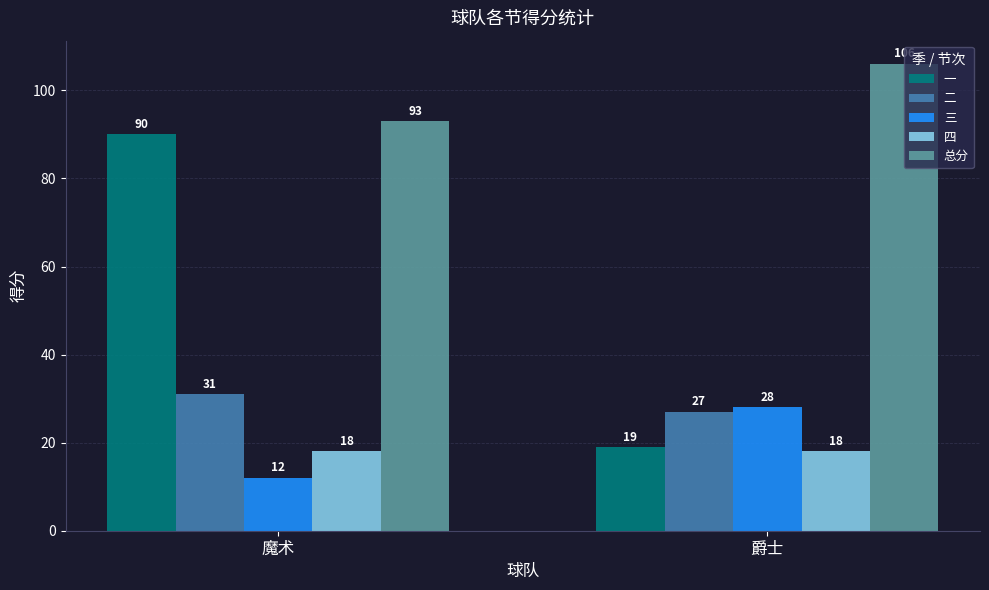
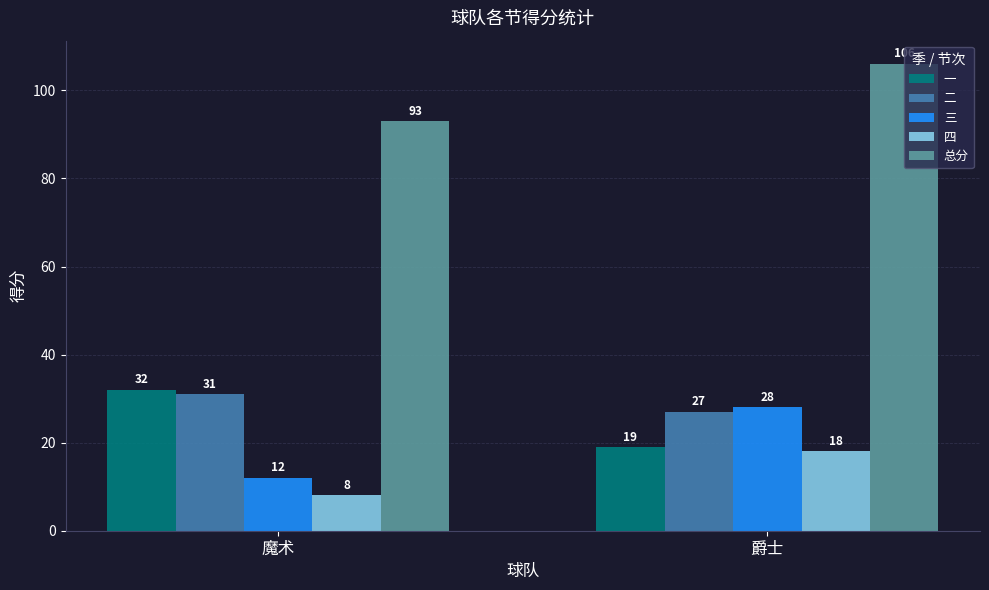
  {
    "一": {
-     "魔术": 90,
+     "魔术": 32,
      "爵士": 19
    },
    "三": {
      "魔术": 12,
      "爵士": 28
    },
    "四": {
-     "魔术": 18,
+     "魔术": 8,
      "爵士": 18
    }
  }
